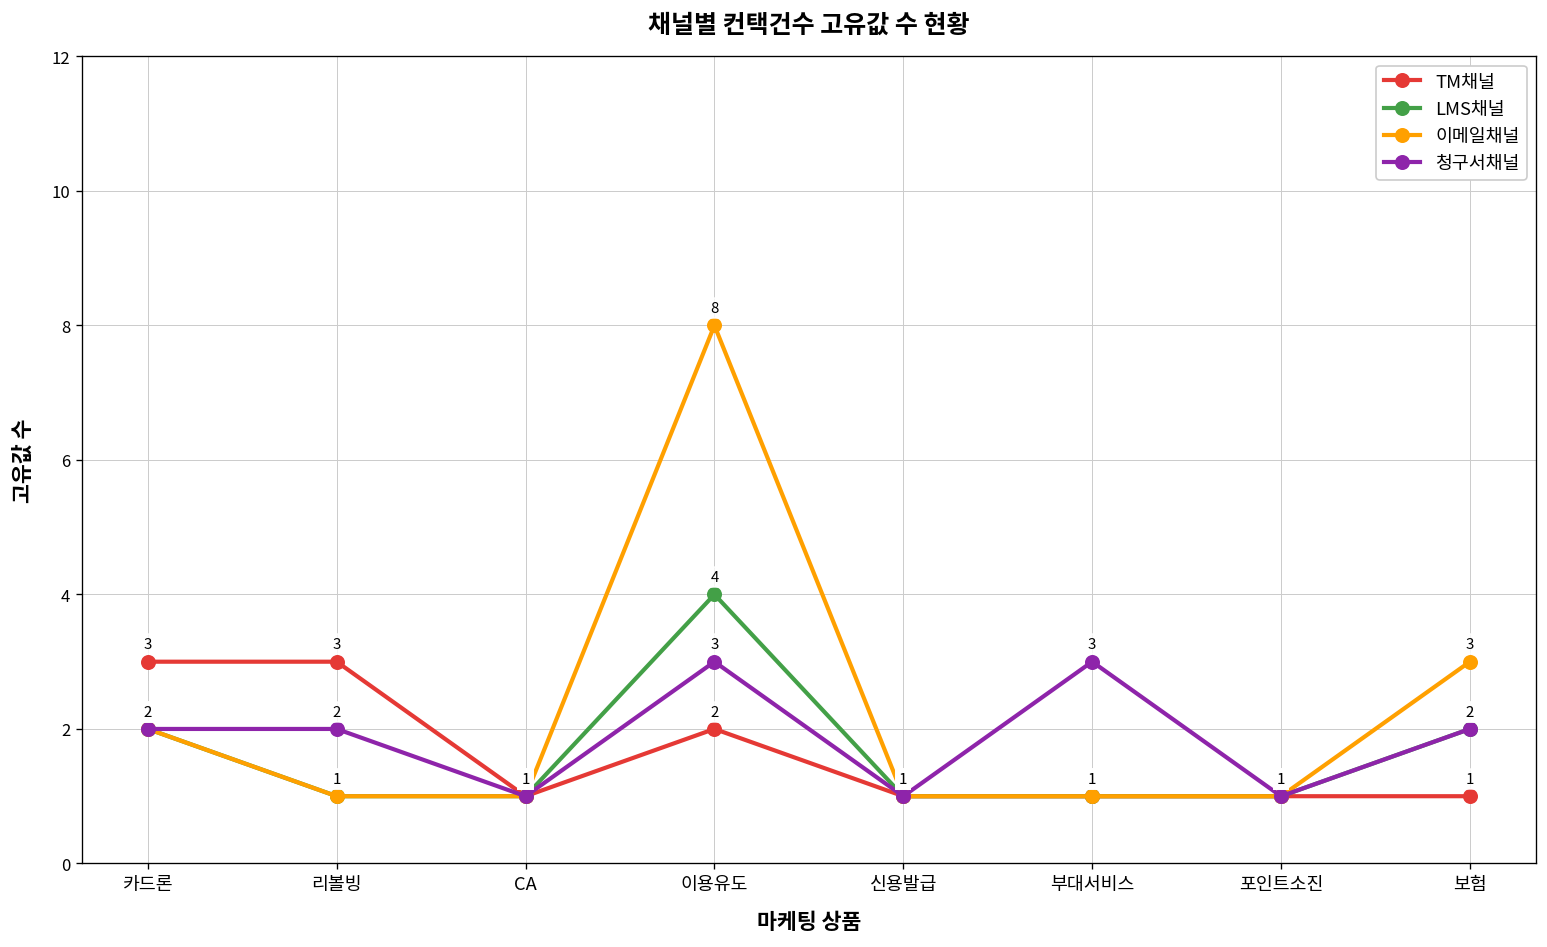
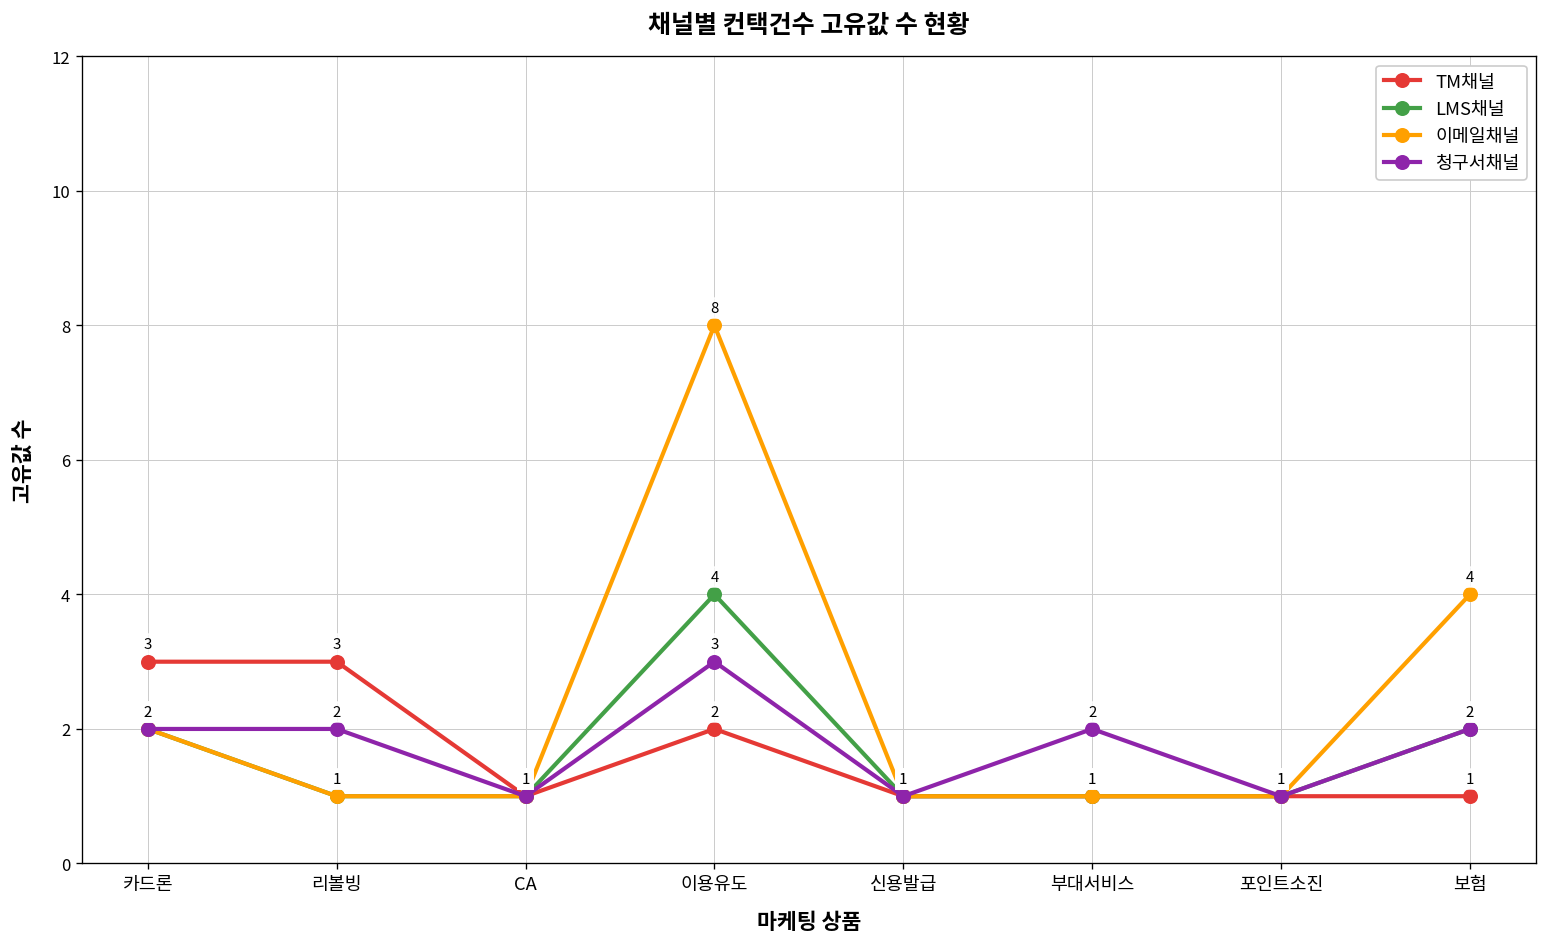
  {
    "이메일채널": {
-     "보험": 3
+     "보험": 4
    },
    "청구서채널": {
-     "부대서비스": 3
+     "부대서비스": 2
    }
  }
